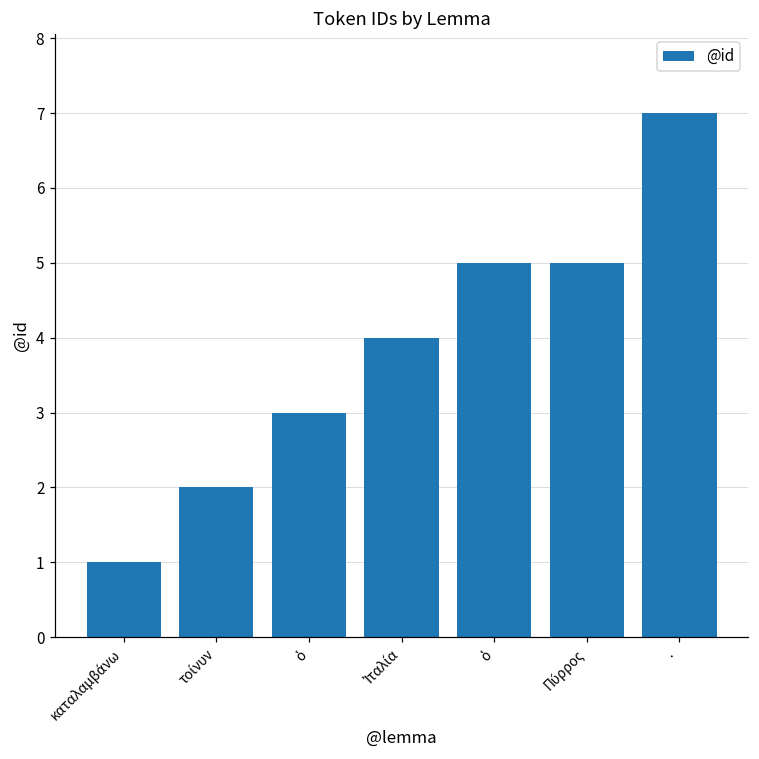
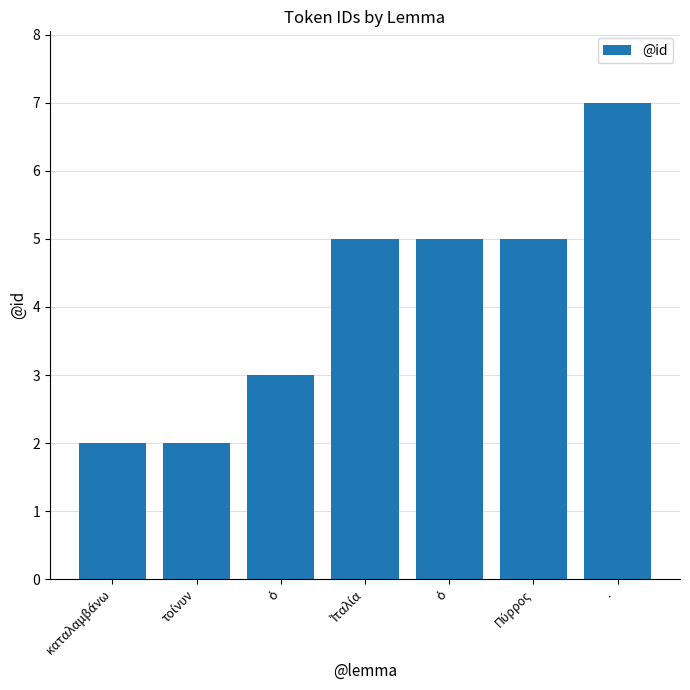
  {
-   "καταλαμβάνω": 1,
+   "καταλαμβάνω": 2,
    "τοίνυν": 2,
-   "Ἰταλία": 4,
+   "Ἰταλία": 5,
    "Πύρρος": 5,
    "·": 7
  }
